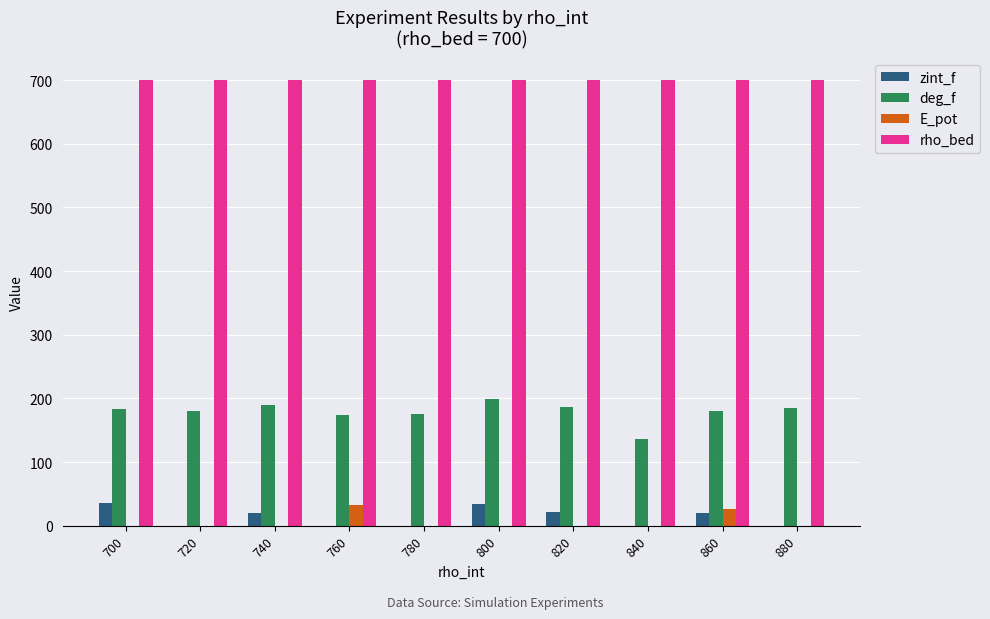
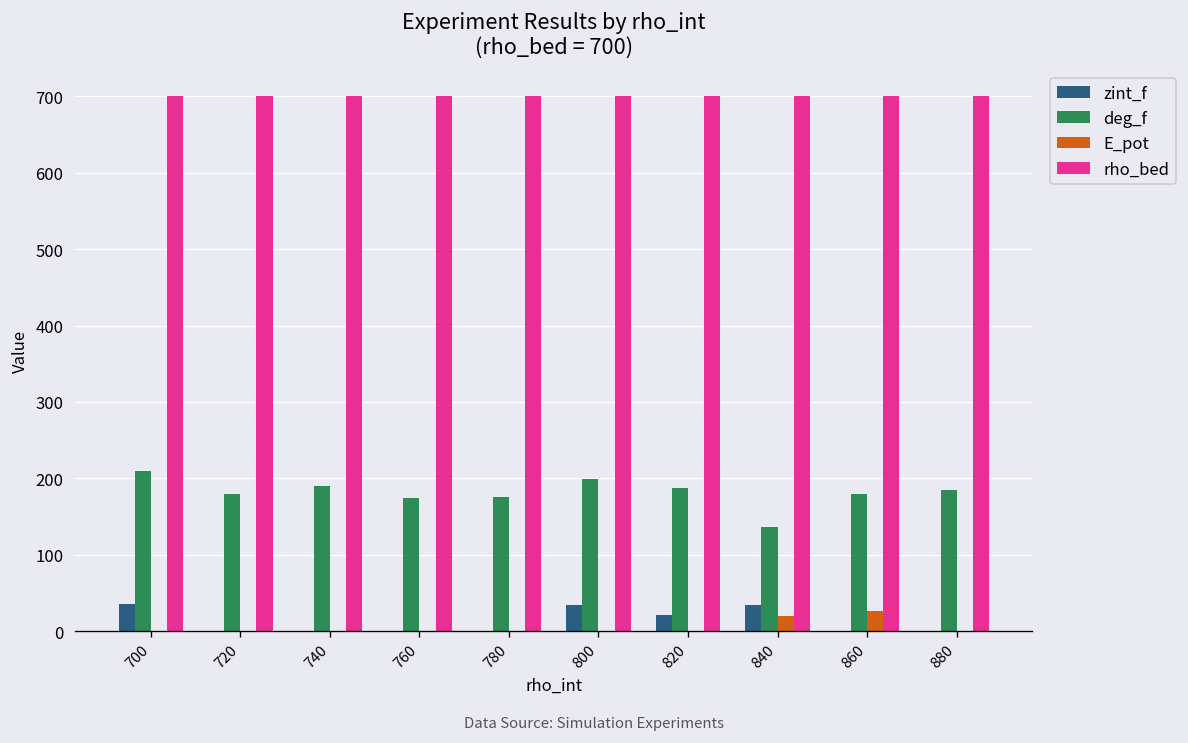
  {
    "zint_f": {
      "700": 40,
-     "740": 20,
+     "740": 0,
      "800": 30,
      "820": 20,
-     "840": 0,
-     "860": 20
+     "840": 30,
+     "860": 0
    },
    "deg_f": {
-     "700": 180,
+     "700": 210,
      "720": 180,
      "740": 190,
      "760": 170,
      "780": 180,
      "800": 200,
      "820": 190,
      "840": 140,
      "860": 180,
      "880": 190
    },
    "E_pot": {
-     "760": 30,
-     "840": 0,
+     "760": 0,
+     "840": 20,
      "860": 30
    },
    "rho_bed": {
      "700": 700,
      "720": 700,
      "740": 700,
      "760": 700,
      "780": 700,
      "800": 700,
      "820": 700,
      "840": 700,
      "860": 700,
      "880": 700
    }
  }
